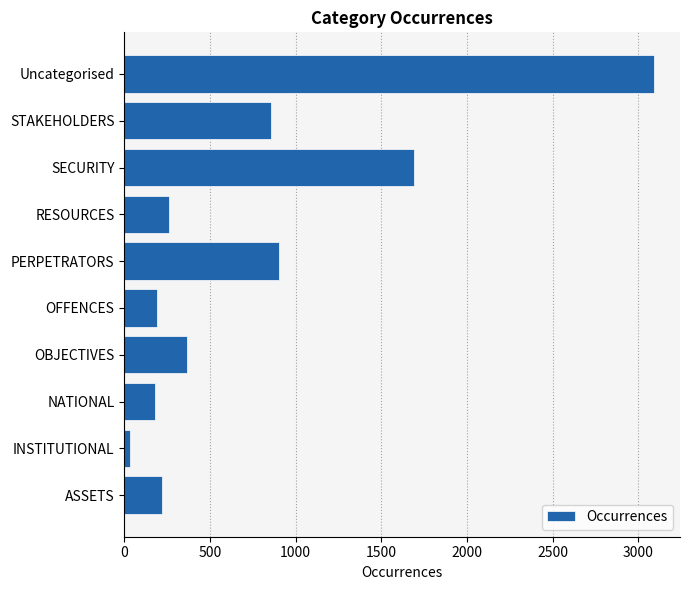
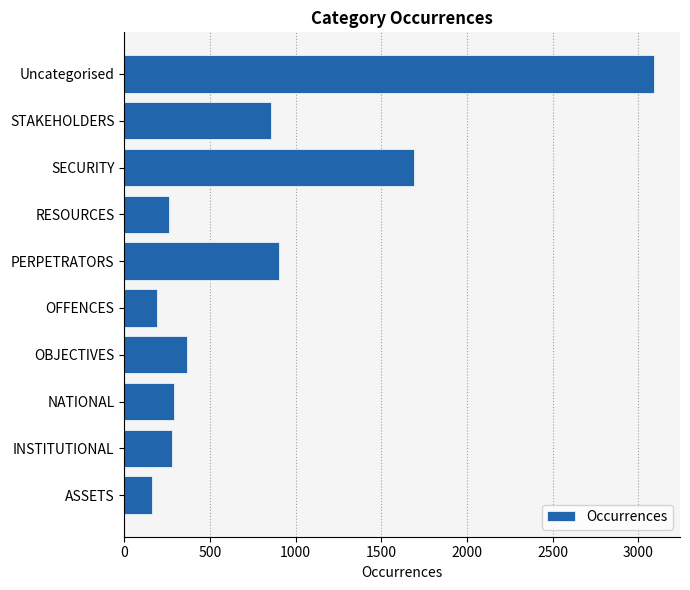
  {
    "Uncategorised": 3090,
    "STAKEHOLDERS": 860,
    "SECURITY": 1690,
    "RESOURCES": 260,
    "PERPETRATORS": 900,
    "OFFENCES": 190,
    "OBJECTIVES": 360,
-   "NATIONAL": 180,
-   "INSTITUTIONAL": 40,
-   "ASSETS": 220
+   "NATIONAL": 290,
+   "INSTITUTIONAL": 280,
+   "ASSETS": 160
  }
